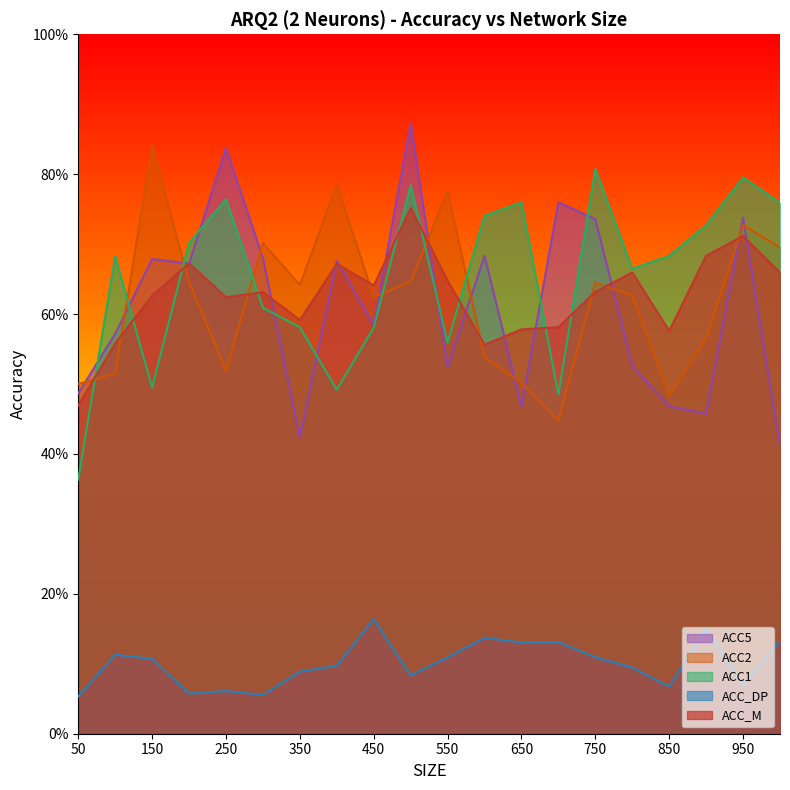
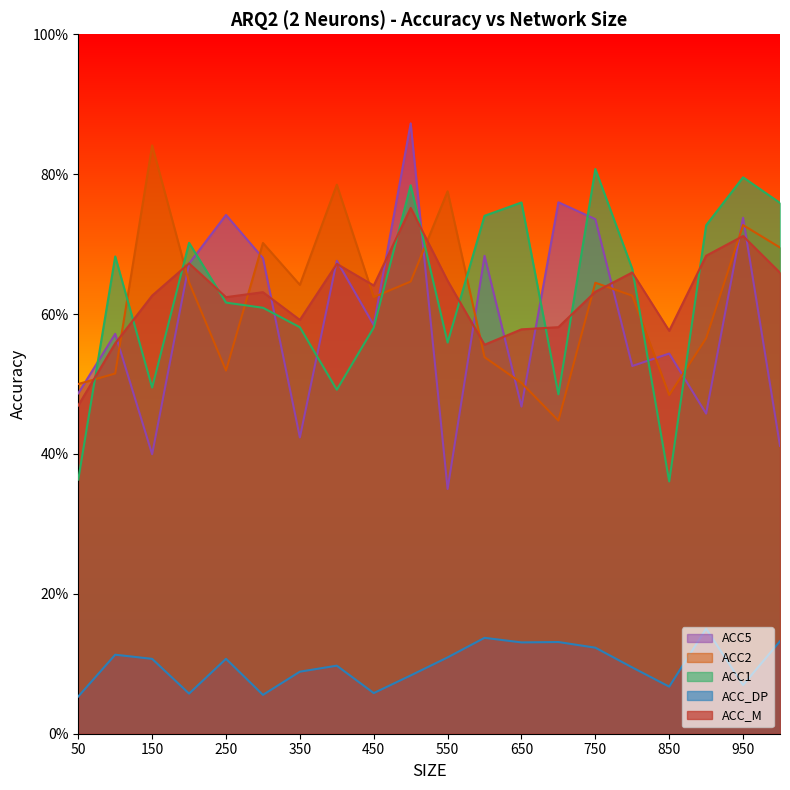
  {
    "ACC5": {
      "50": "49%",
-     "150": "68%",
-     "250": "84%",
+     "150": "40%",
+     "250": "74%",
      "350": "42%",
-     "550": "52%",
+     "550": "35%",
      "650": "47%",
      "750": "74%",
-     "850": "47%",
+     "850": "54%",
      "950": "74%"
    },
    "ACC1": {
      "50": "36%",
      "150": "49%",
-     "250": "76%",
+     "250": "62%",
      "350": "58%",
      "550": "56%",
      "650": "76%",
      "750": "81%",
-     "850": "68%",
+     "850": "36%",
      "950": "80%"
    },
    "ACC_DP": {
      "50": "5%",
      "150": "11%",
-     "250": "6%",
+     "250": "11%",
      "350": "9%",
-     "450": "16%",
+     "450": "6%",
      "550": "11%",
      "650": "13%",
-     "750": "11%",
+     "750": "12%",
      "850": "7%"
    }
  }
